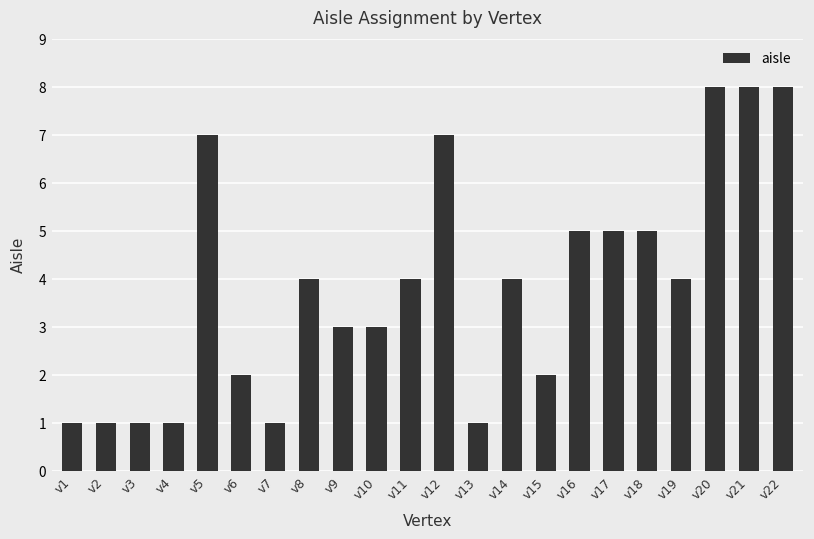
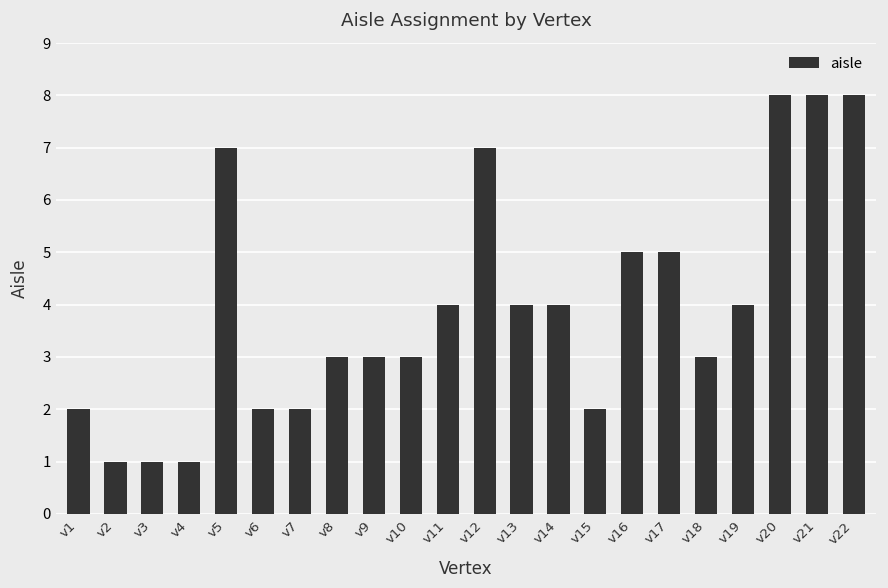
  {
-   "v1": 1,
+   "v1": 2,
    "v2": 1,
    "v3": 1,
    "v4": 1,
    "v5": 7,
    "v6": 2,
-   "v7": 1,
-   "v8": 4,
+   "v7": 2,
+   "v8": 3,
    "v9": 3,
    "v10": 3,
    "v11": 4,
    "v12": 7,
-   "v13": 1,
+   "v13": 4,
    "v14": 4,
    "v15": 2,
    "v16": 5,
    "v17": 5,
-   "v18": 5,
+   "v18": 3,
    "v19": 4,
    "v20": 8,
    "v21": 8,
    "v22": 8
  }
